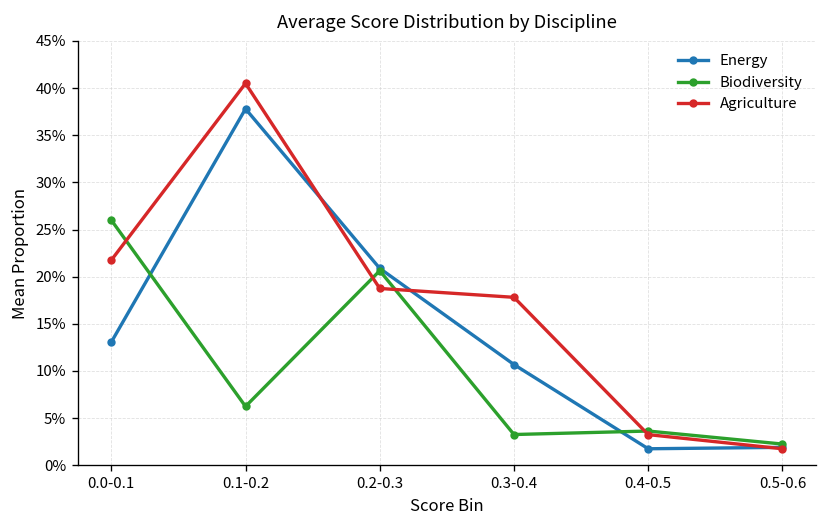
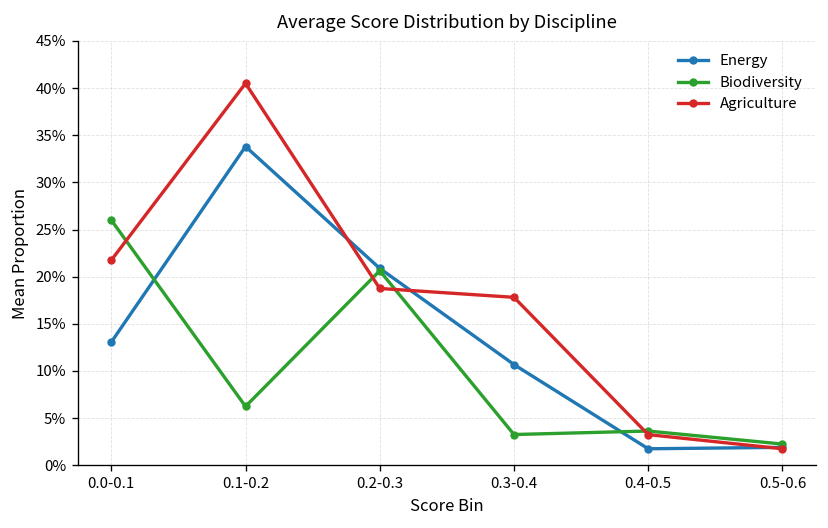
  {
    "Energy": {
      "0.0-0.1": "13%",
-     "0.1-0.2": "38%",
+     "0.1-0.2": "34%",
      "0.3-0.4": "11%",
      "0.4-0.5": "2%"
    },
    "Biodiversity": {
      "0.0-0.1": "26%",
      "0.1-0.2": "6%",
      "0.3-0.4": "3%",
      "0.4-0.5": "4%",
      "0.5-0.6": "2%"
    },
    "Agriculture": {
      "0.0-0.1": "22%",
      "0.1-0.2": "41%",
      "0.2-0.3": "19%",
      "0.3-0.4": "18%",
      "0.4-0.5": "3%"
    }
  }
